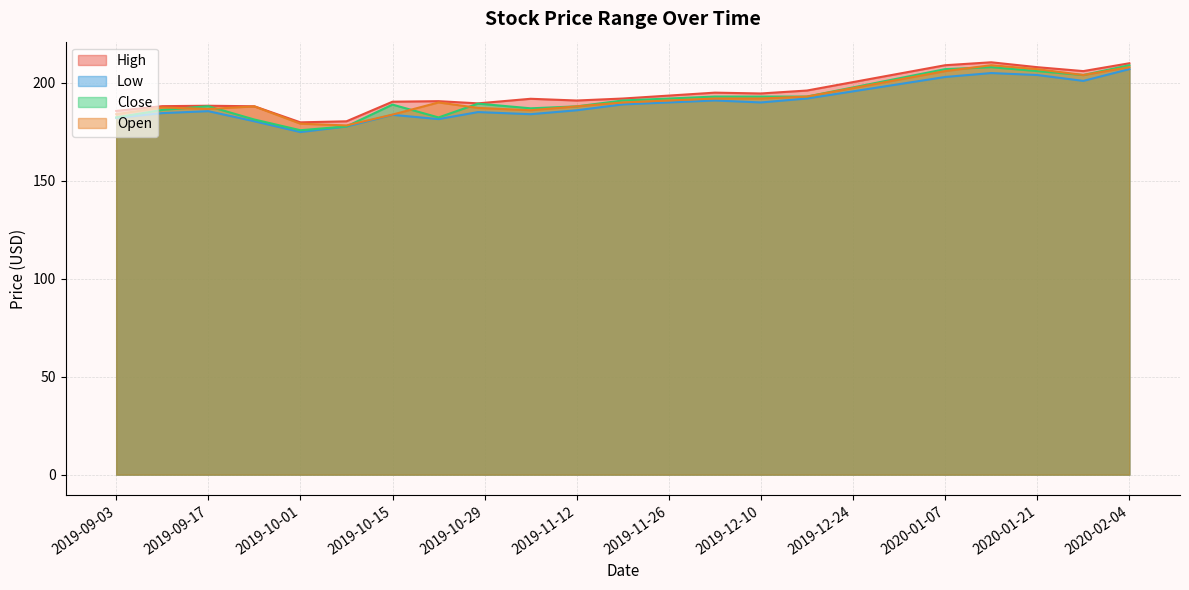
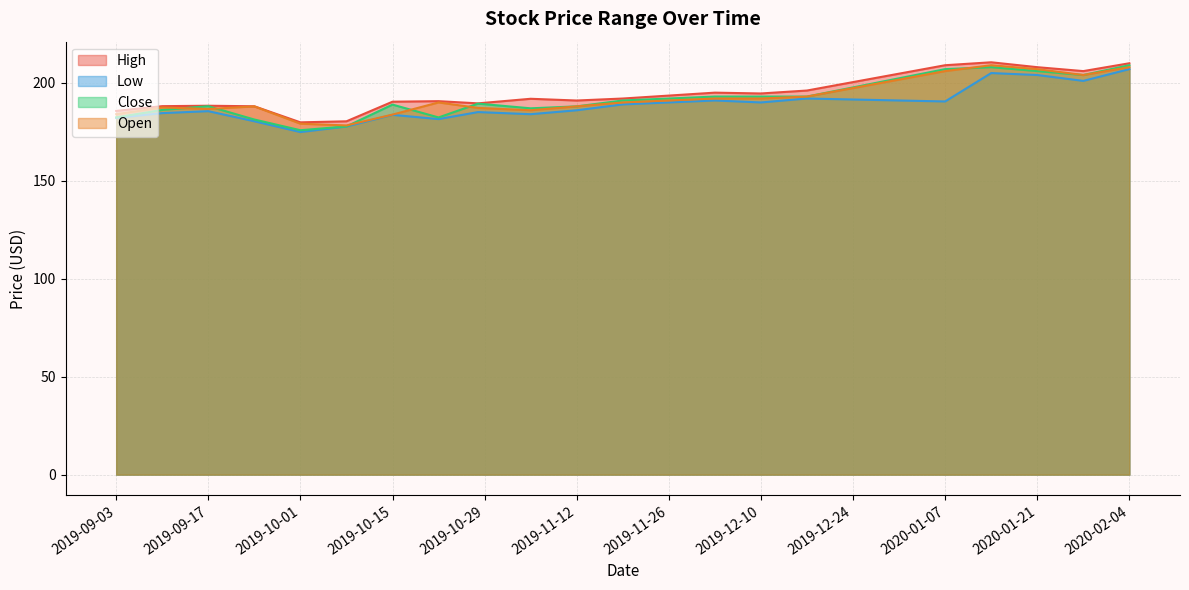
  {
    "Low": {
      "2019-11-12": 186,
      "2019-12-10": 190,
-     "2020-01-07": 203,
+     "2020-01-07": 191,
      "2020-01-21": 204
    },
    "Close": {
      "2019-10-15": 189
    }
  }
